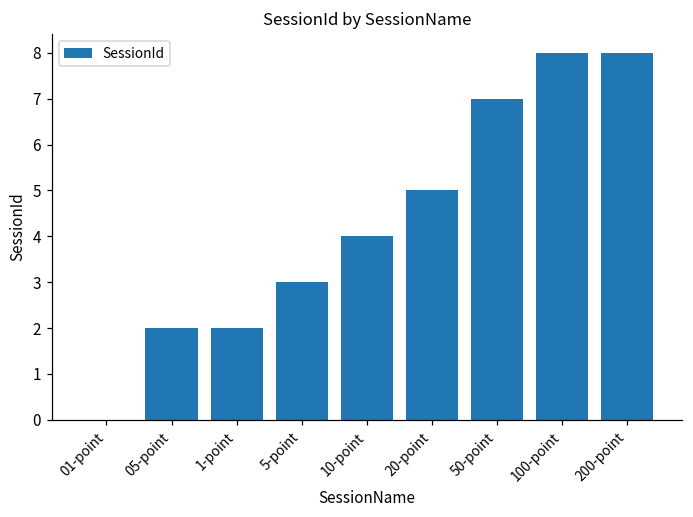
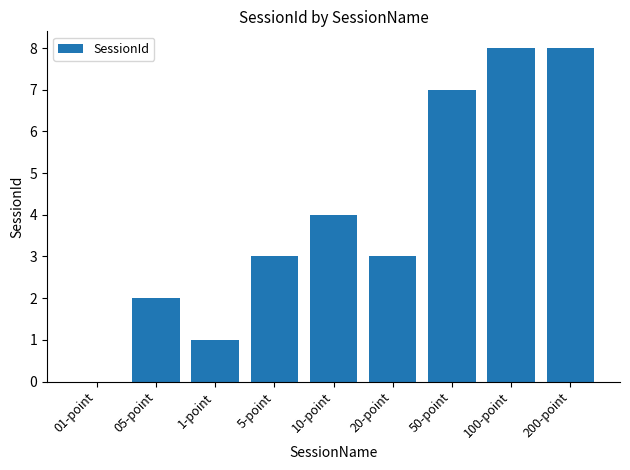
  {
    "01-point": 0,
    "05-point": 2,
-   "1-point": 2,
+   "1-point": 1,
    "5-point": 3,
    "10-point": 4,
-   "20-point": 5,
+   "20-point": 3,
    "50-point": 7,
    "100-point": 8,
    "200-point": 8
  }
